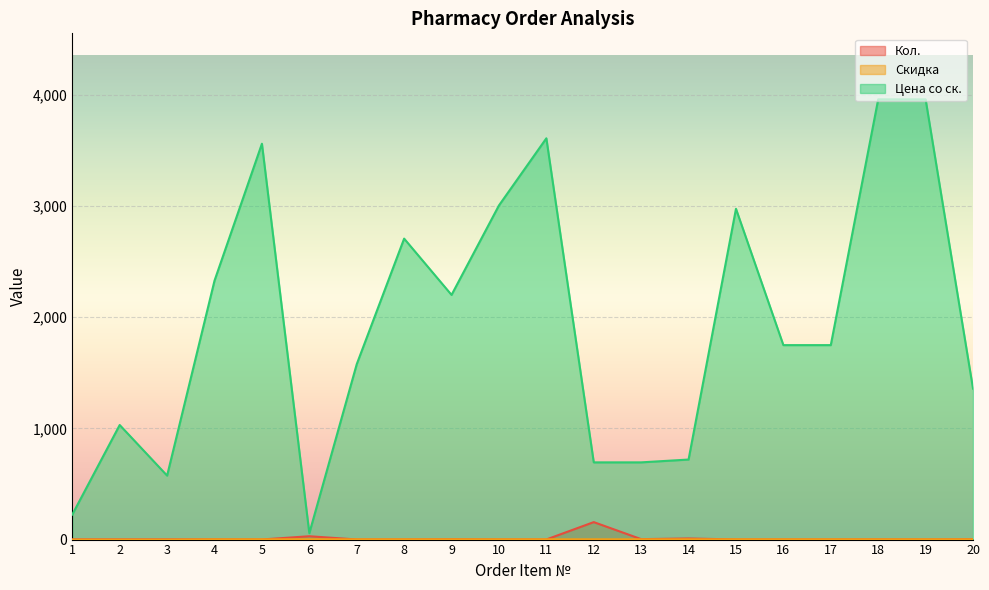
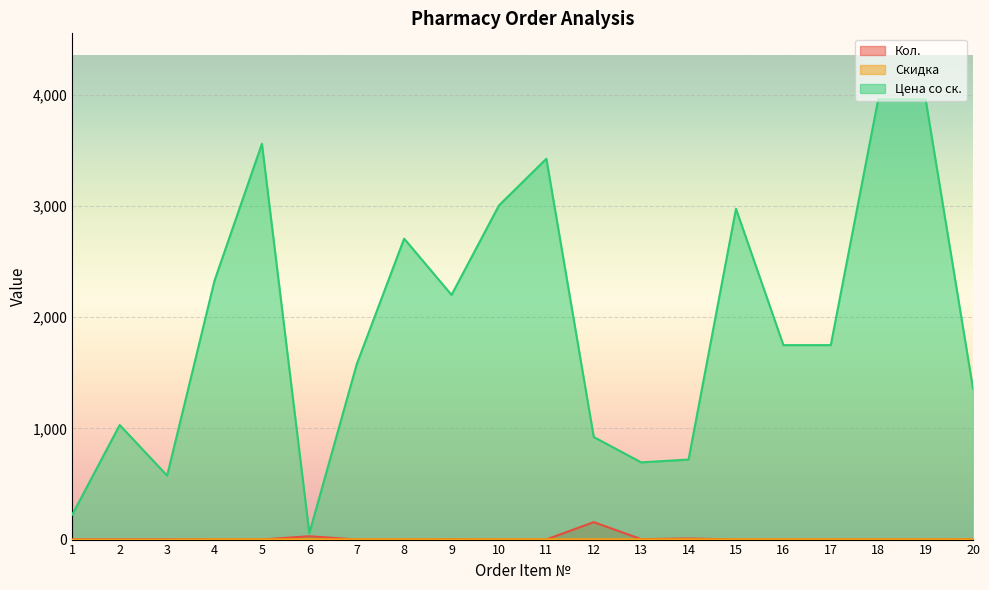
  {
    "Кол.": {
      "6": "30",
      "12": "160"
    },
    "Скидка": {
      "6": "0",
      "12": "0"
    },
    "Цена со ск.": {
      "1": "230",
      "2": "1,030",
      "3": "580",
      "4": "2,330",
      "5": "3,560",
      "6": "60",
      "7": "1,580",
      "8": "2,710",
      "9": "2,200",
      "10": "3,000",
-     "11": "3,610",
-     "12": "690",
+     "11": "3,420",
+     "12": "920",
      "13": "690",
      "14": "720",
      "15": "2,970",
      "16": "1,750",
      "17": "1,750",
      "20": "1,360"
    }
  }
